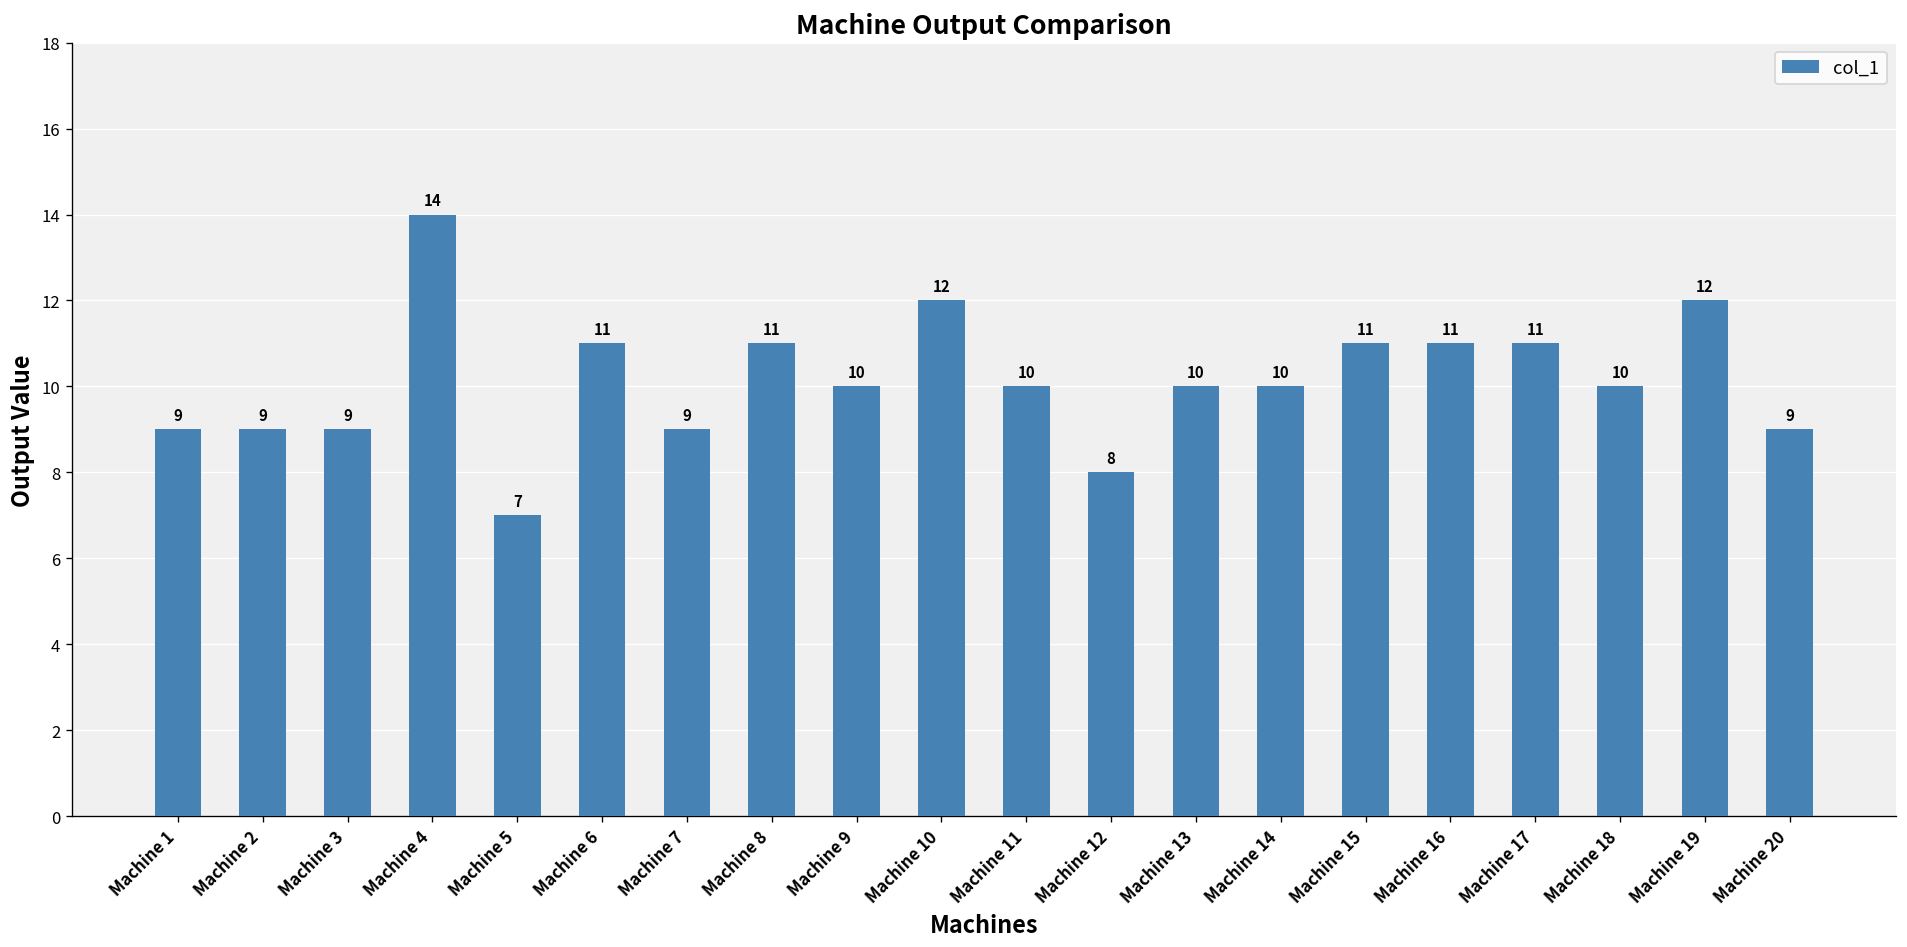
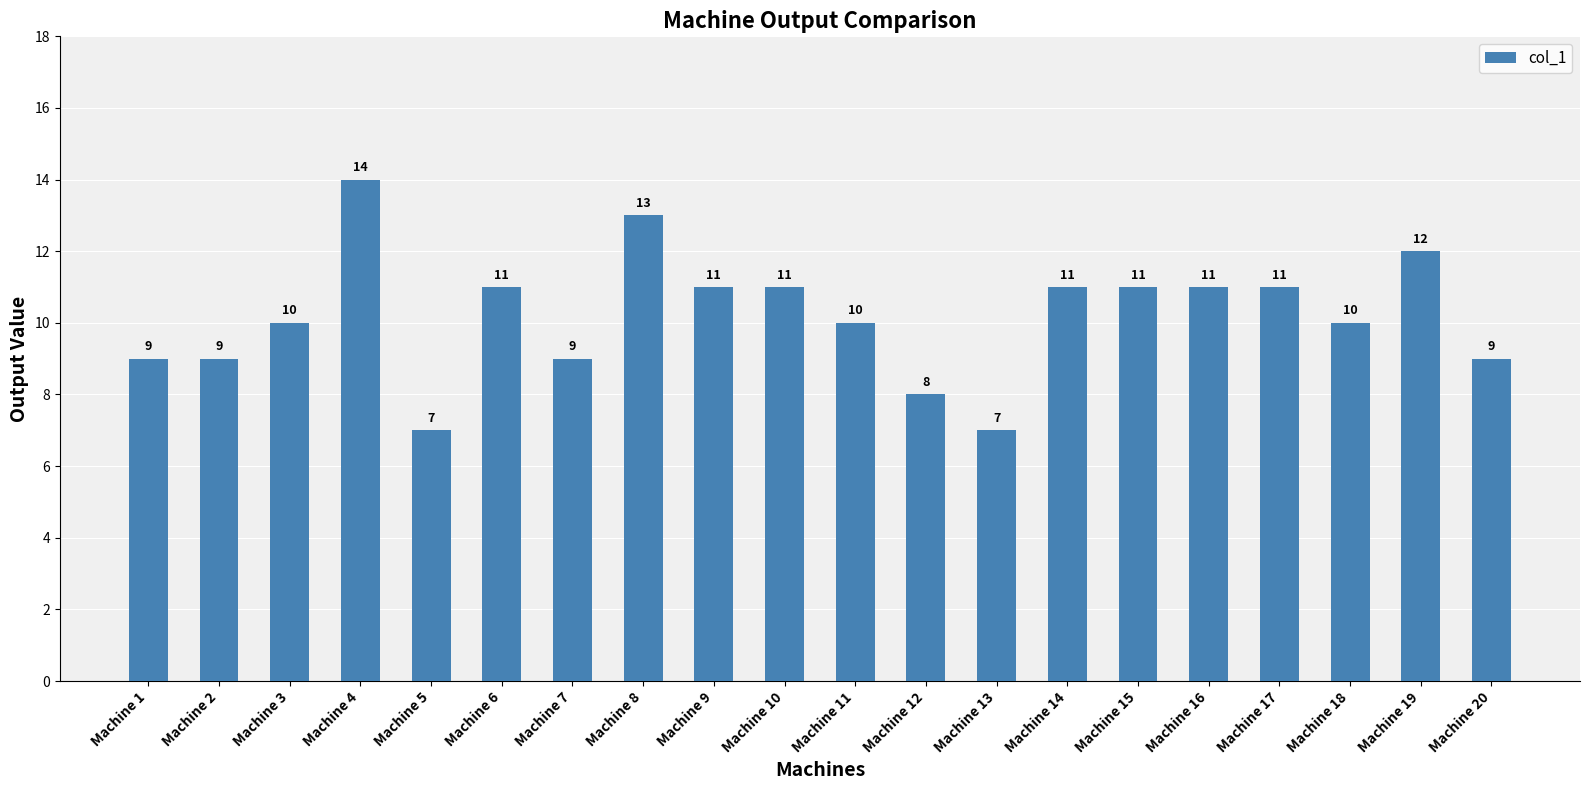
  {
    "Machine 1": 9,
    "Machine 2": 9,
-   "Machine 3": 9,
+   "Machine 3": 10,
    "Machine 4": 14,
    "Machine 5": 7,
    "Machine 6": 11,
    "Machine 7": 9,
-   "Machine 8": 11,
-   "Machine 9": 10,
-   "Machine 10": 12,
+   "Machine 8": 13,
+   "Machine 9": 11,
+   "Machine 10": 11,
    "Machine 11": 10,
    "Machine 12": 8,
-   "Machine 13": 10,
-   "Machine 14": 10,
+   "Machine 13": 7,
+   "Machine 14": 11,
    "Machine 15": 11,
    "Machine 16": 11,
    "Machine 17": 11,
    "Machine 18": 10,
    "Machine 19": 12,
    "Machine 20": 9
  }
